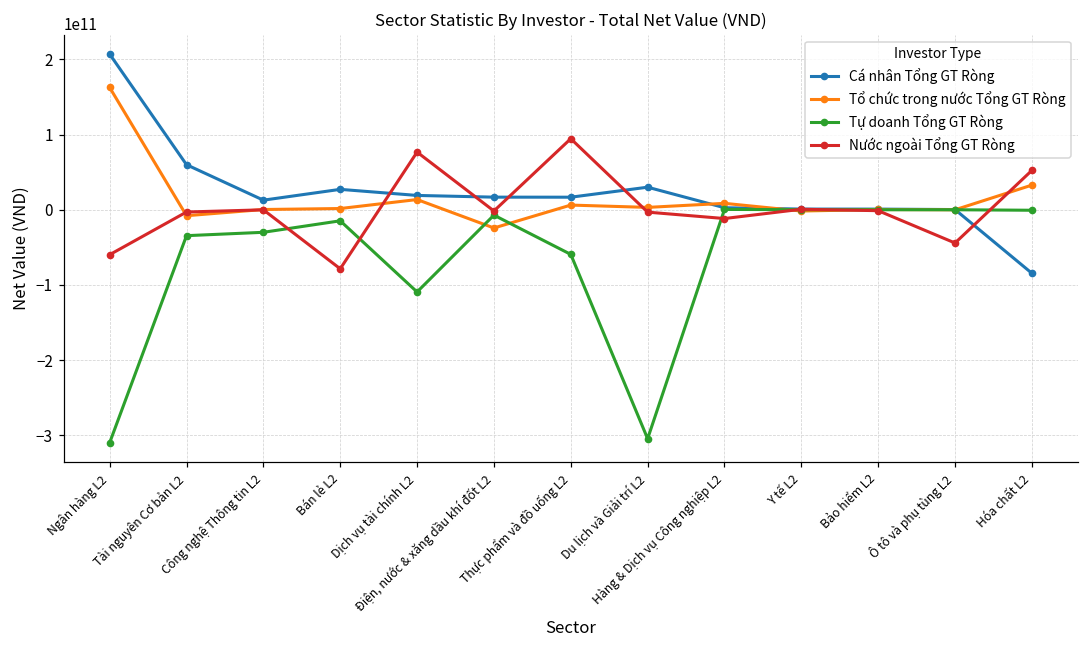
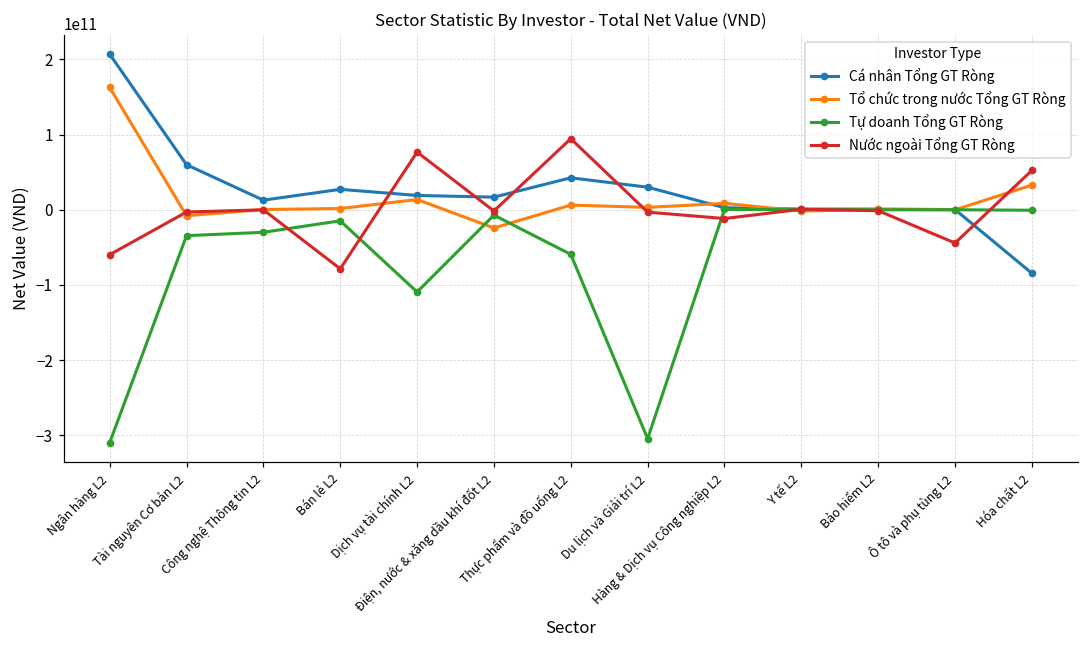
  {
    "Cá nhân Tổng GT Ròng": {
      "Ngân hàng L2": 210000000000,
      "Tài nguyên Cơ bản L2": 60000000000,
      "Công nghệ Thông tin L2": 10000000000,
      "Bán lẻ L2": 30000000000,
      "Dịch vụ tài chính L2": 20000000000,
      "Điện, nước & xăng dầu khí đốt L2": 20000000000,
-     "Thực phẩm và đồ uống L2": 20000000000,
+     "Thực phẩm và đồ uống L2": 40000000000,
      "Du lịch và Giải trí L2": 30000000000,
      "Hóa chất L2": -80000000000
    },
    "Tổ chức trong nước Tổng GT Ròng": {
      "Ngân hàng L2": 160000000000,
      "Tài nguyên Cơ bản L2": -10000000000,
      "Bán lẻ L2": 0,
      "Dịch vụ tài chính L2": 10000000000,
      "Điện, nước & xăng dầu khí đốt L2": -20000000000,
      "Thực phẩm và đồ uống L2": 10000000000,
      "Du lịch và Giải trí L2": 0,
      "Hàng & Dịch vụ Công nghiệp L2": 10000000000,
      "Hóa chất L2": 30000000000
    },
    "Tự doanh Tổng GT Ròng": {
      "Ngân hàng L2": -310000000000,
      "Tài nguyên Cơ bản L2": -30000000000,
      "Công nghệ Thông tin L2": -30000000000,
      "Bán lẻ L2": -10000000000,
      "Dịch vụ tài chính L2": -110000000000,
      "Điện, nước & xăng dầu khí đốt L2": -10000000000,
      "Thực phẩm và đồ uống L2": -60000000000,
      "Du lịch và Giải trí L2": -300000000000,
      "Hóa chất L2": 0
    },
    "Nước ngoài Tổng GT Ròng": {
      "Ngân hàng L2": -60000000000,
      "Tài nguyên Cơ bản L2": 0,
      "Bán lẻ L2": -80000000000,
      "Dịch vụ tài chính L2": 80000000000,
      "Điện, nước & xăng dầu khí đốt L2": 0,
      "Thực phẩm và đồ uống L2": 90000000000,
      "Du lịch và Giải trí L2": 0,
      "Hàng & Dịch vụ Công nghiệp L2": -10000000000,
      "Ô tô và phụ tùng L2": -40000000000,
      "Hóa chất L2": 50000000000
    }
  }
